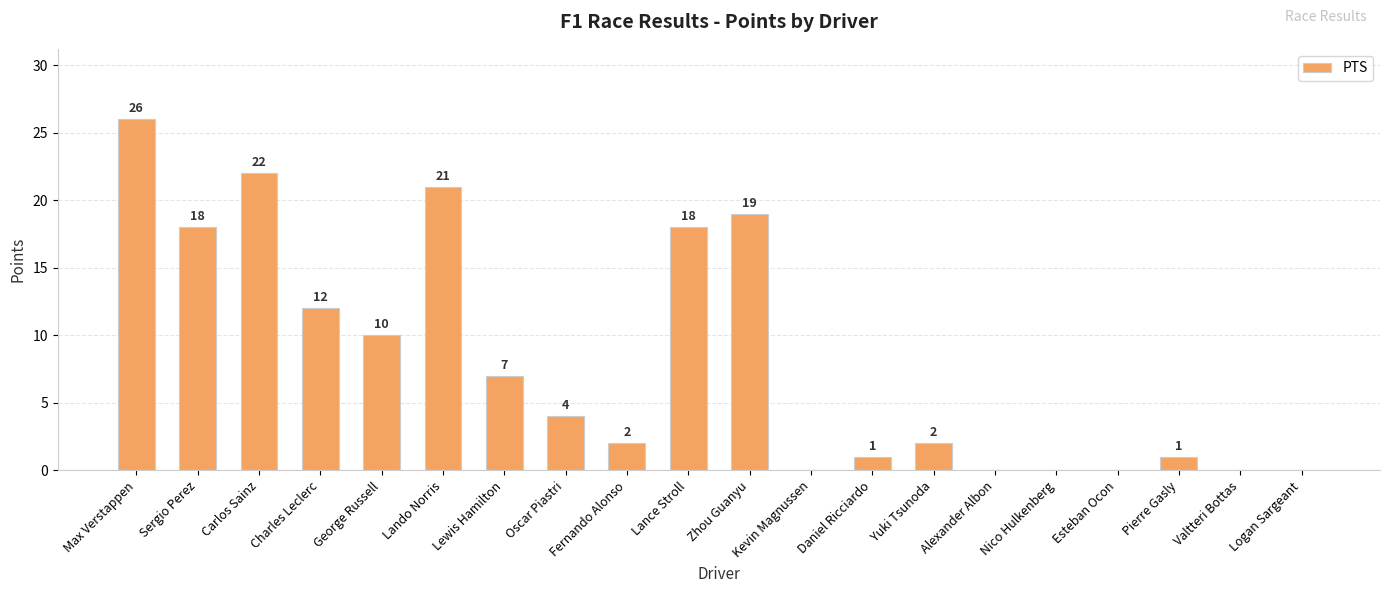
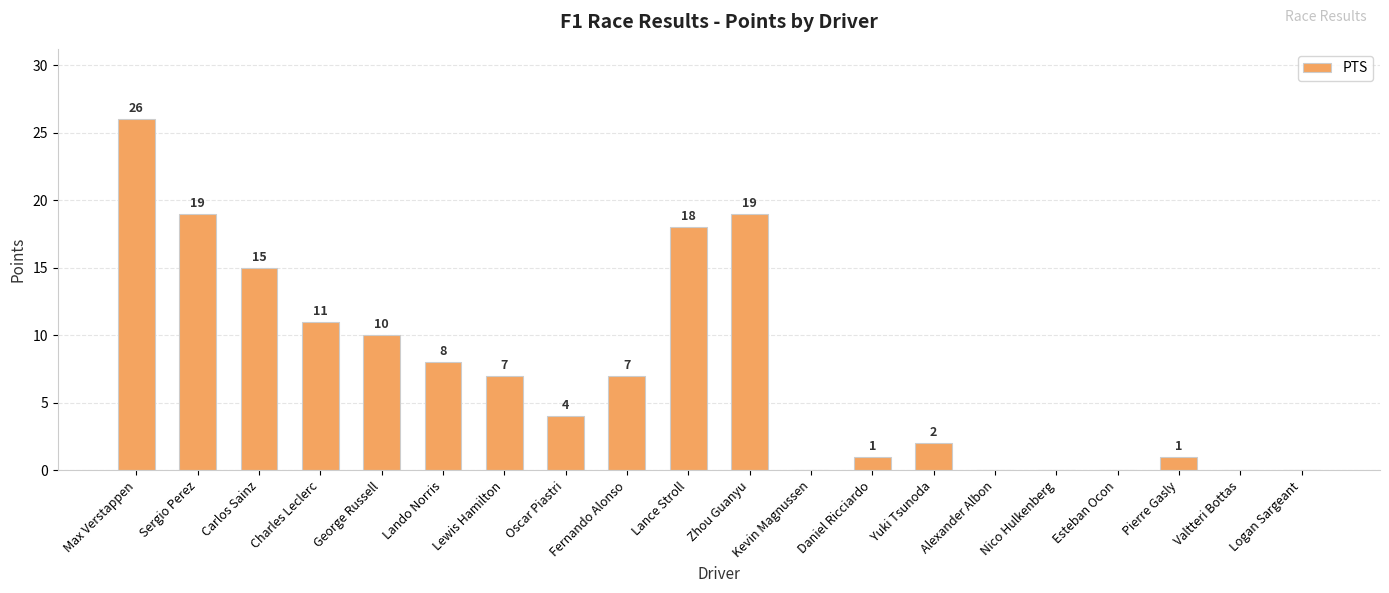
  {
    "Max Verstappen": 26,
-   "Sergio Perez": 18,
-   "Carlos Sainz": 22,
-   "Charles Leclerc": 12,
+   "Sergio Perez": 19,
+   "Carlos Sainz": 15,
+   "Charles Leclerc": 11,
    "George Russell": 10,
-   "Lando Norris": 21,
+   "Lando Norris": 8,
    "Lewis Hamilton": 7,
    "Oscar Piastri": 4,
-   "Fernando Alonso": 2,
+   "Fernando Alonso": 7,
    "Lance Stroll": 18,
    "Zhou Guanyu": 19,
    "Daniel Ricciardo": 1,
    "Yuki Tsunoda": 2,
    "Pierre Gasly": 1
  }
